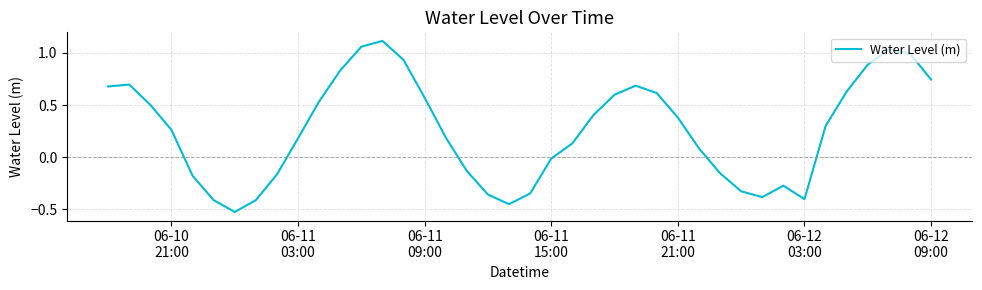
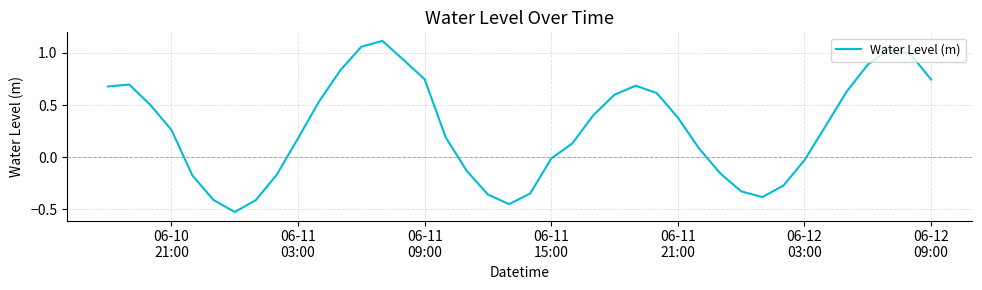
  {
    "06-10 21:00": 0.26,
    "06-11 03:00": 0.18,
-   "06-11 09:00": 0.57,
+   "06-11 09:00": 0.75,
    "06-11 15:00": -0.01,
    "06-11 21:00": 0.38,
-   "06-12 03:00": -0.40,
+   "06-12 03:00": -0.03,
    "06-12 09:00": 0.74
  }
